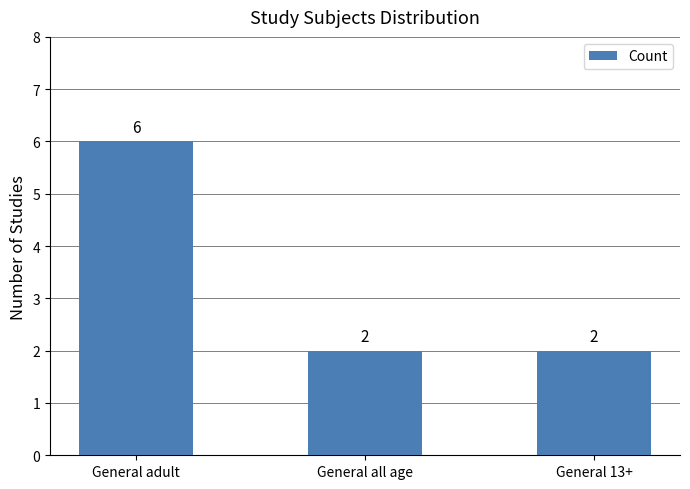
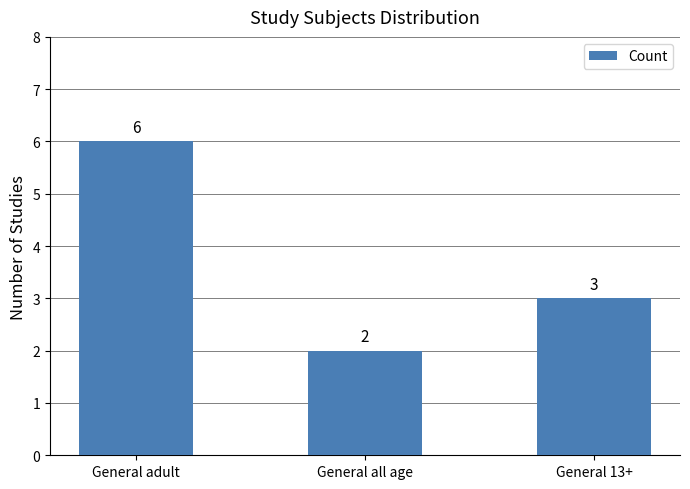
  {
    "General adult": 6,
    "General all age": 2,
-   "General 13+": 2
+   "General 13+": 3
  }
